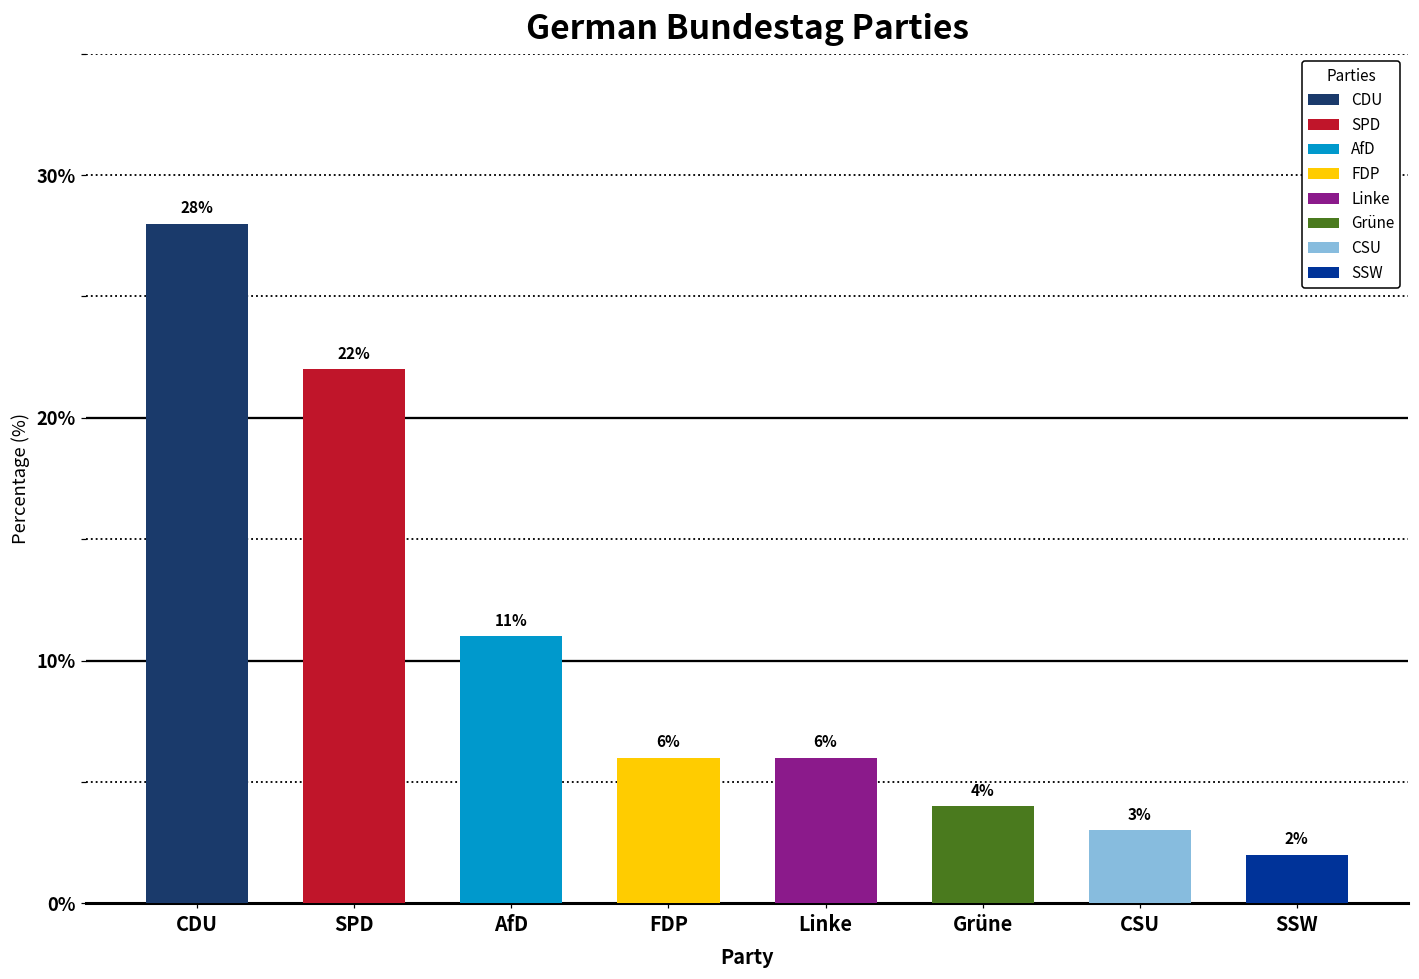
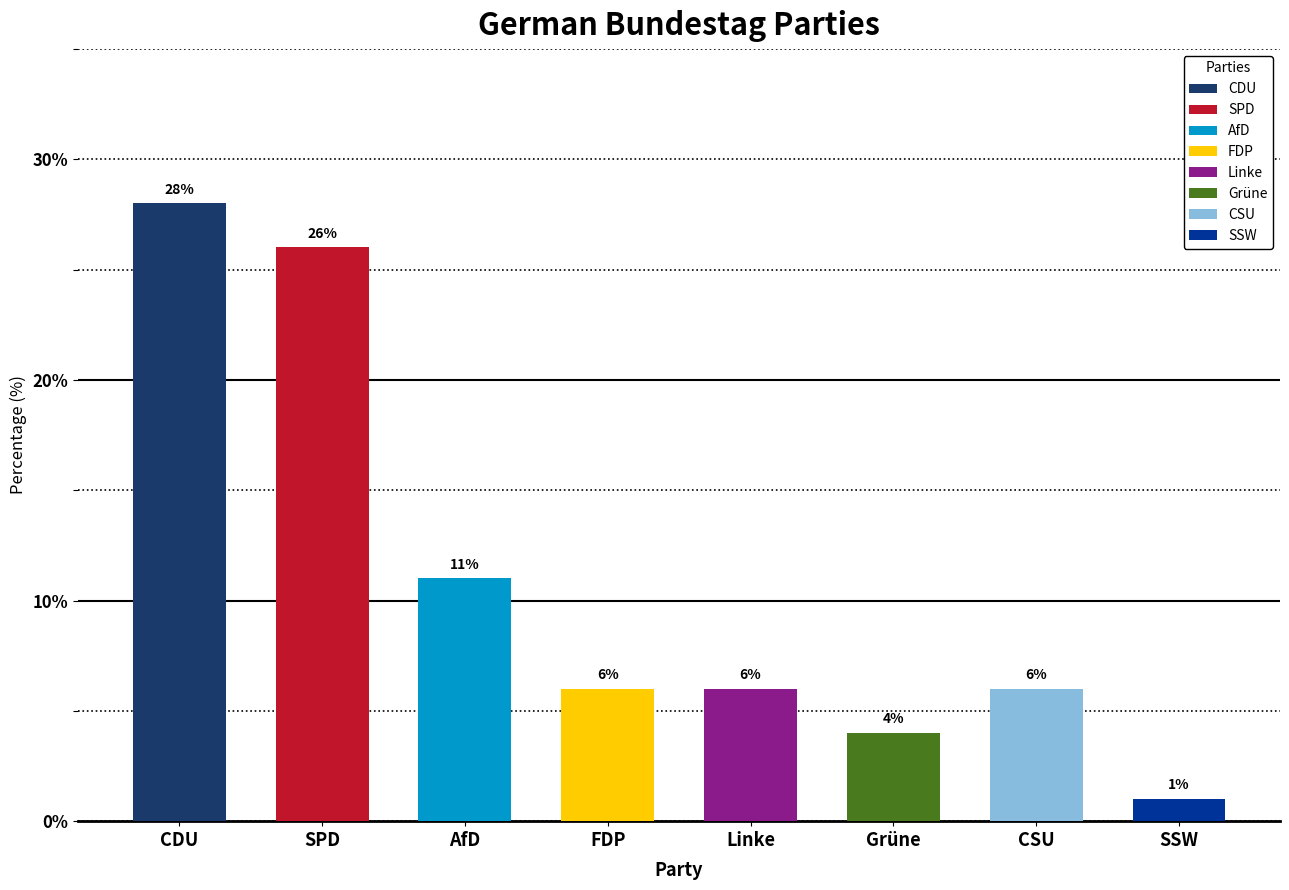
  {
    "CDU": "28%",
-   "SPD": "22%",
+   "SPD": "26%",
    "AfD": "11%",
    "FDP": "6%",
    "Linke": "6%",
    "Grüne": "4%",
-   "CSU": "3%",
-   "SSW": "2%"
+   "CSU": "6%",
+   "SSW": "1%"
  }
